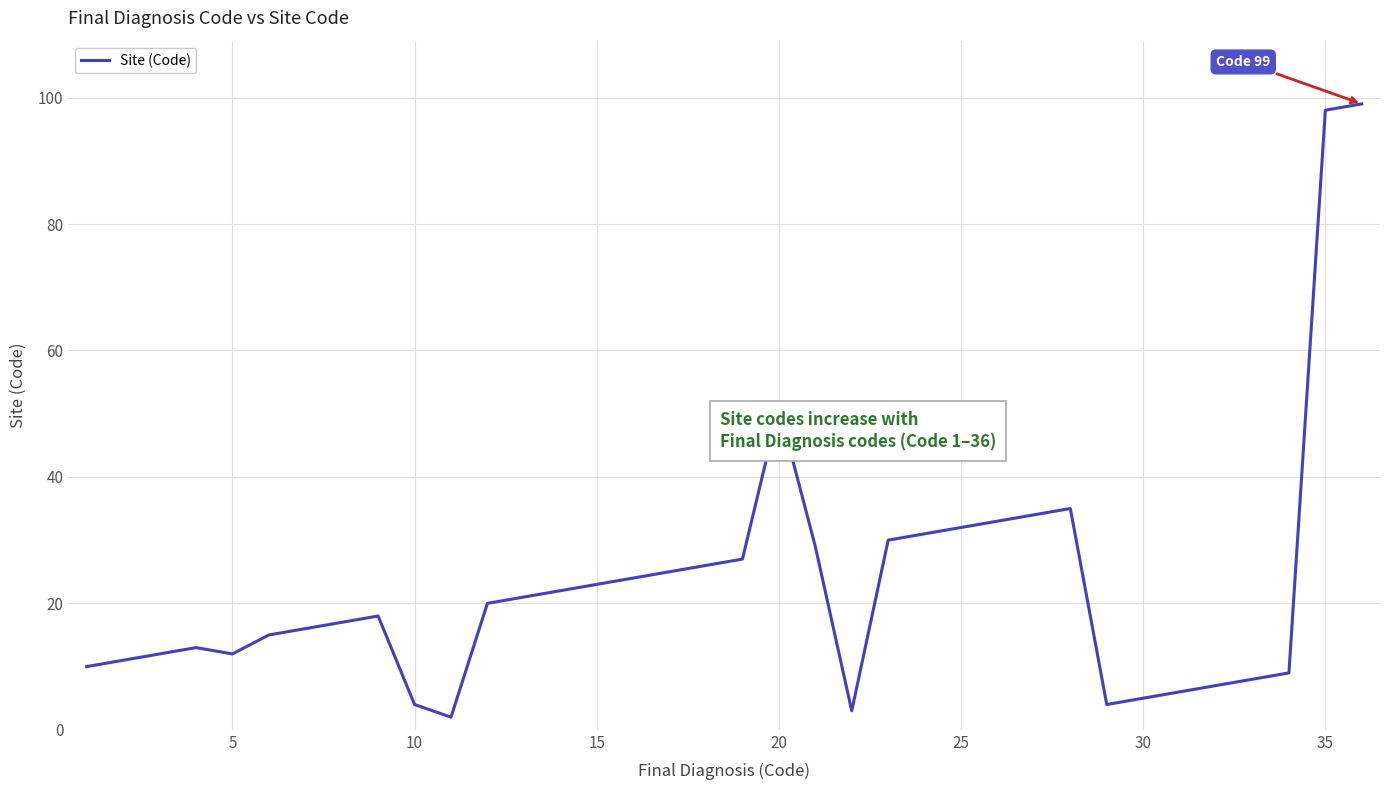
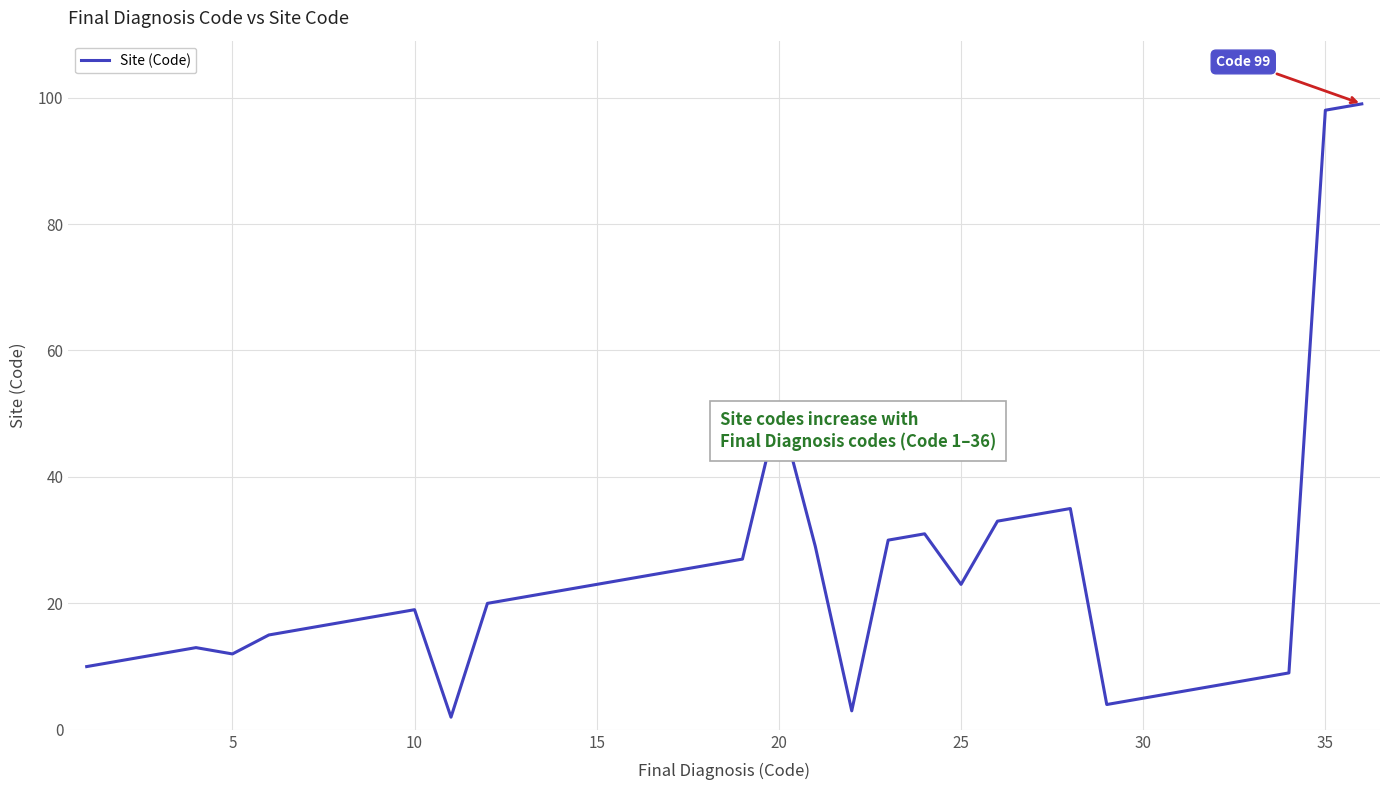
  {
    "5": 12,
-   "10": 4,
+   "10": 19,
    "15": 23,
-   "25": 32,
+   "25": 23,
    "30": 5,
    "35": 98
  }
